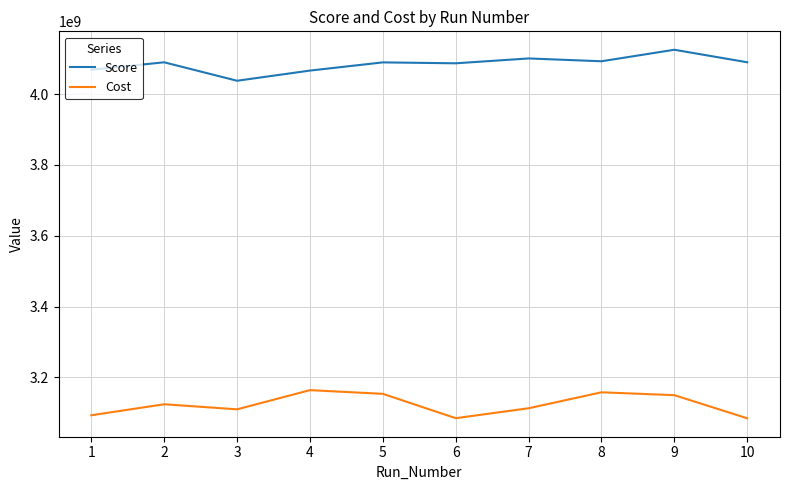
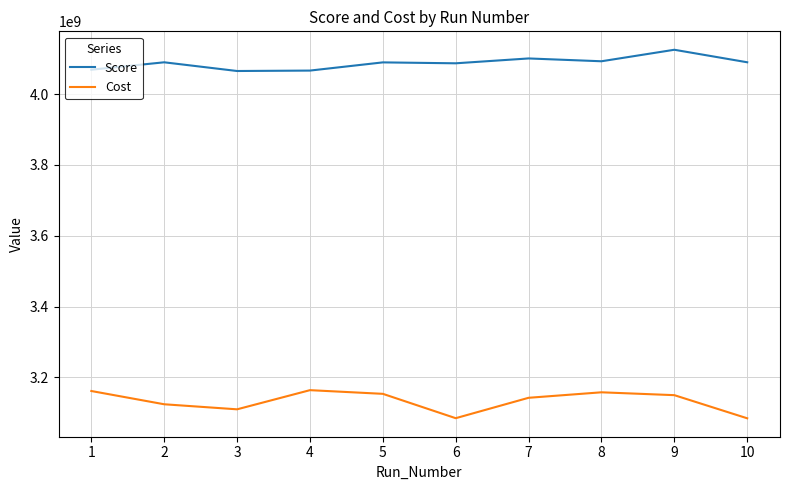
  {
    "Score": {
      "2": 4090000000,
-     "3": 4040000000,
+     "3": 4070000000,
      "4": 4070000000,
      "5": 4090000000,
      "6": 4090000000,
      "7": 4100000000,
      "8": 4090000000,
      "9": 4130000000,
      "10": 4090000000
    },
    "Cost": {
-     "1": 3090000000,
+     "1": 3160000000,
      "2": 3120000000,
      "3": 3110000000,
      "4": 3160000000,
      "5": 3150000000,
      "6": 3090000000,
-     "7": 3110000000,
+     "7": 3140000000,
      "8": 3160000000,
      "9": 3150000000,
      "10": 3080000000
    }
  }
